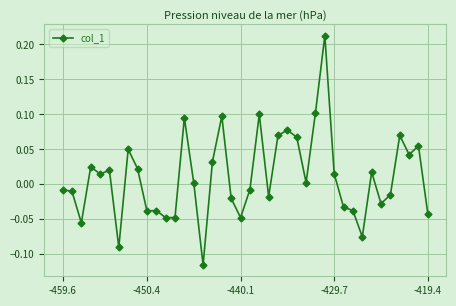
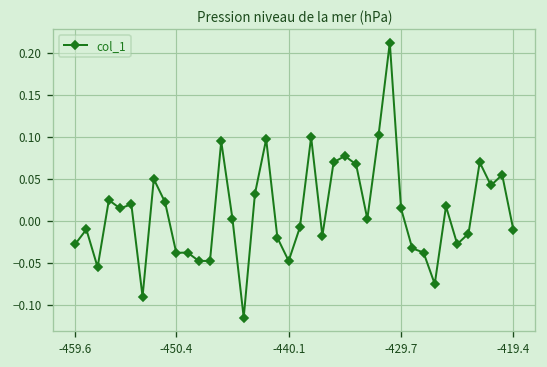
  {
-   "-459.6": -0.01,
+   "-459.6": -0.03,
    "-450.4": -0.04,
    "-440.1": -0.05,
    "-429.7": 0.01,
-   "-419.4": -0.04
+   "-419.4": -0.01
  }
